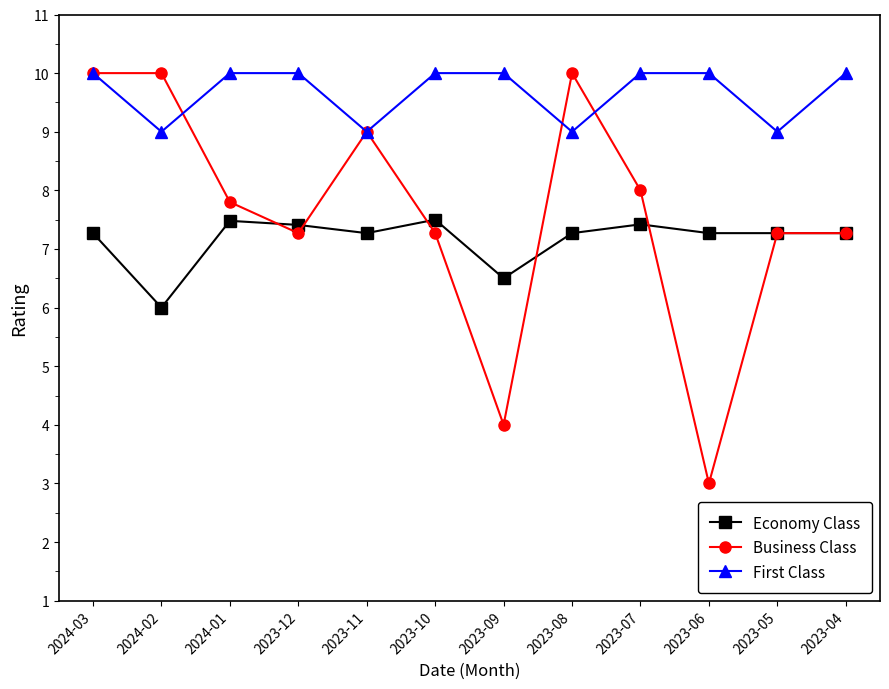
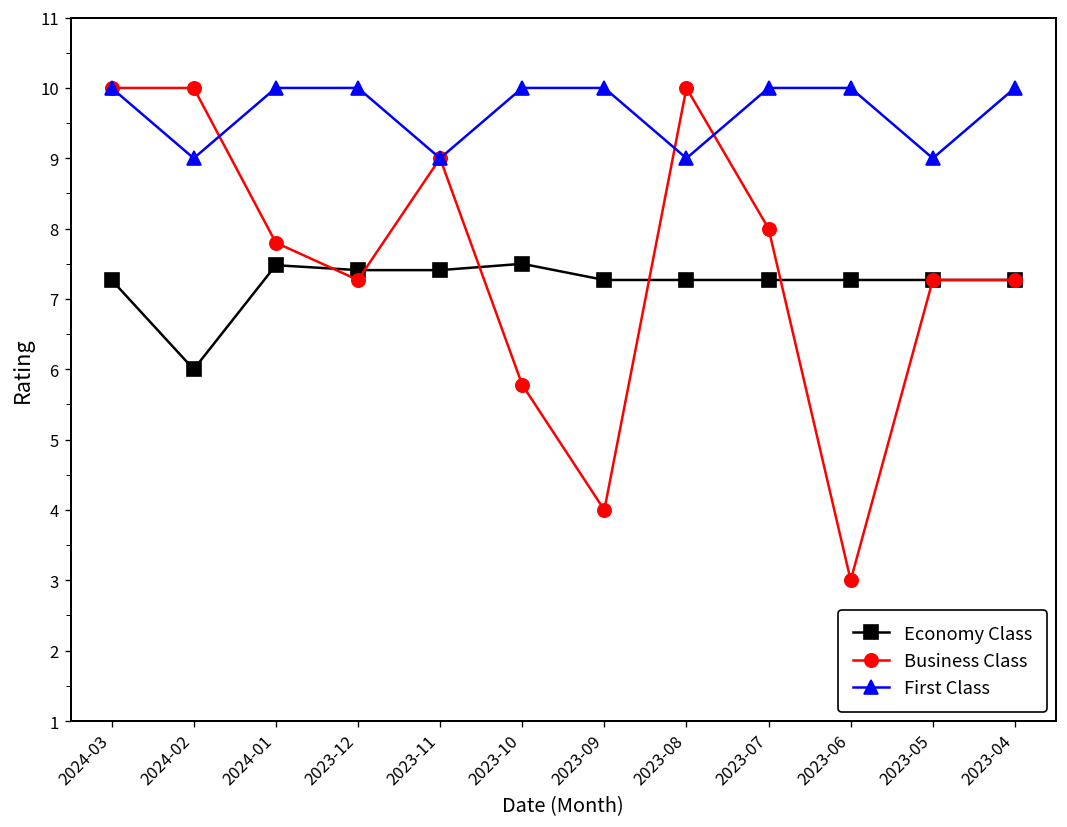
  {
    "Economy Class": {
      "2024-03": 7.3,
      "2024-02": 6.0,
      "2024-01": 7.5,
      "2023-12": 7.4,
-     "2023-11": 7.3,
+     "2023-11": 7.4,
      "2023-10": 7.5,
-     "2023-09": 6.5,
+     "2023-09": 7.3,
      "2023-08": 7.3,
-     "2023-07": 7.4,
+     "2023-07": 7.3,
      "2023-06": 7.3
    },
    "Business Class": {
      "2024-02": 10.0,
      "2024-01": 7.8,
      "2023-12": 7.3,
-     "2023-10": 7.3,
+     "2023-10": 5.8,
      "2023-09": 4.0,
      "2023-08": 10.0,
      "2023-07": 8.0,
      "2023-06": 3.0
    },
    "First Class": {
      "2024-02": 9.0,
      "2024-01": 10.0,
      "2023-12": 10.0,
      "2023-10": 10.0,
      "2023-09": 10.0,
      "2023-08": 9.0,
      "2023-07": 10.0,
      "2023-06": 10.0,
      "2023-05": 9.0,
      "2023-04": 10.0
    }
  }
